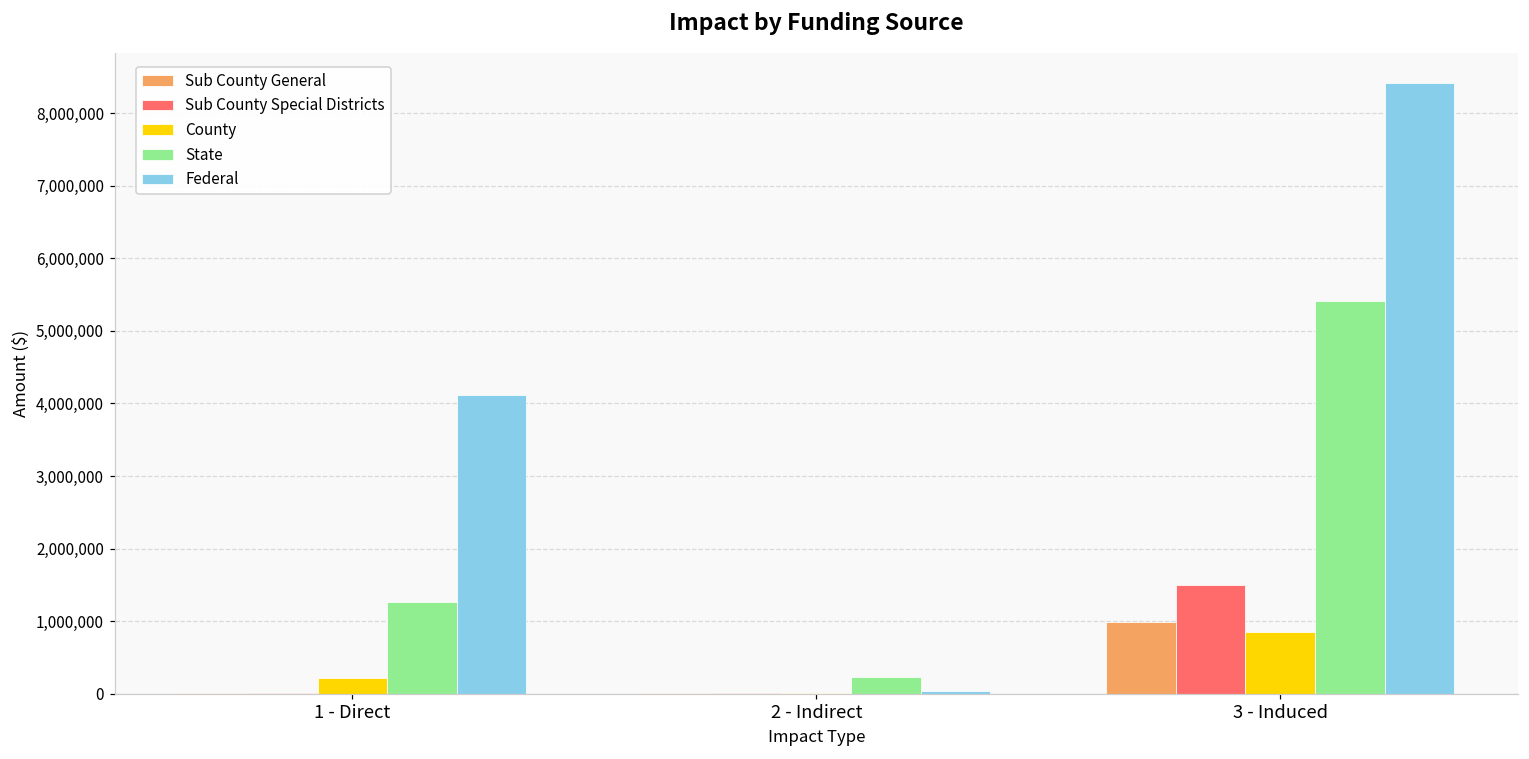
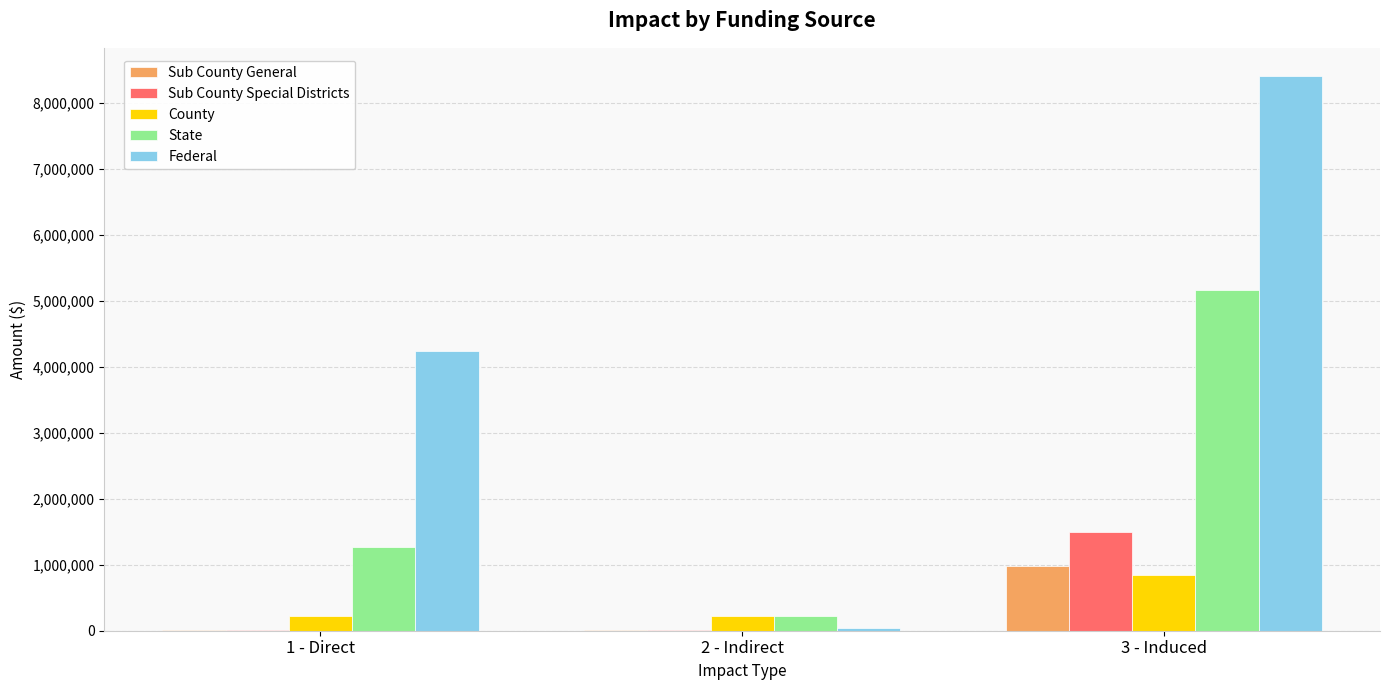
  {
    "County": {
      "1 - Direct": "200,000",
-     "2 - Indirect": "0",
+     "2 - Indirect": "200,000",
      "3 - Induced": "900,000"
    },
    "State": {
      "1 - Direct": "1,300,000",
      "2 - Indirect": "200,000",
-     "3 - Induced": "5,400,000"
+     "3 - Induced": "5,200,000"
    },
    "Federal": {
-     "1 - Direct": "4,100,000",
+     "1 - Direct": "4,200,000",
      "3 - Induced": "8,400,000"
    }
  }
